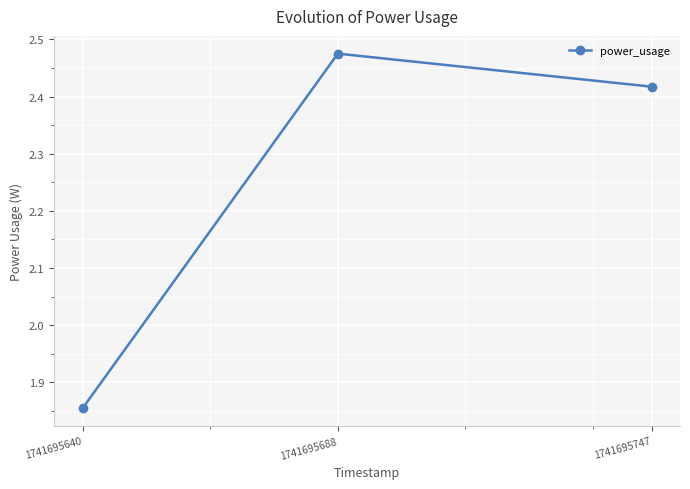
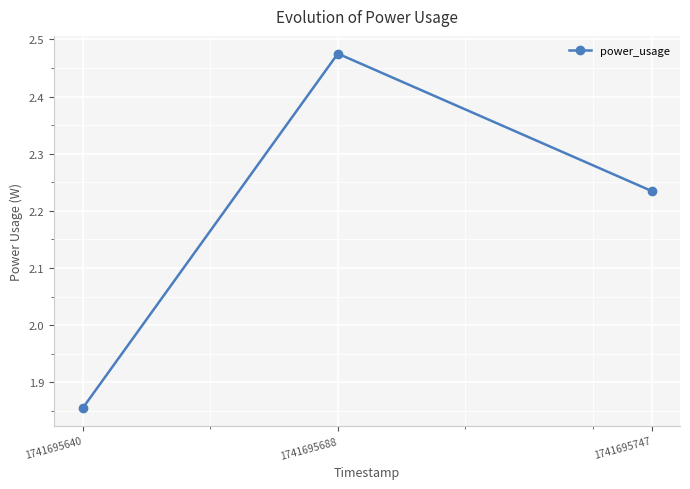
  {
    "1741695640": 1.85,
    "1741695688": 2.48,
-   "1741695747": 2.42
+   "1741695747": 2.23
  }
